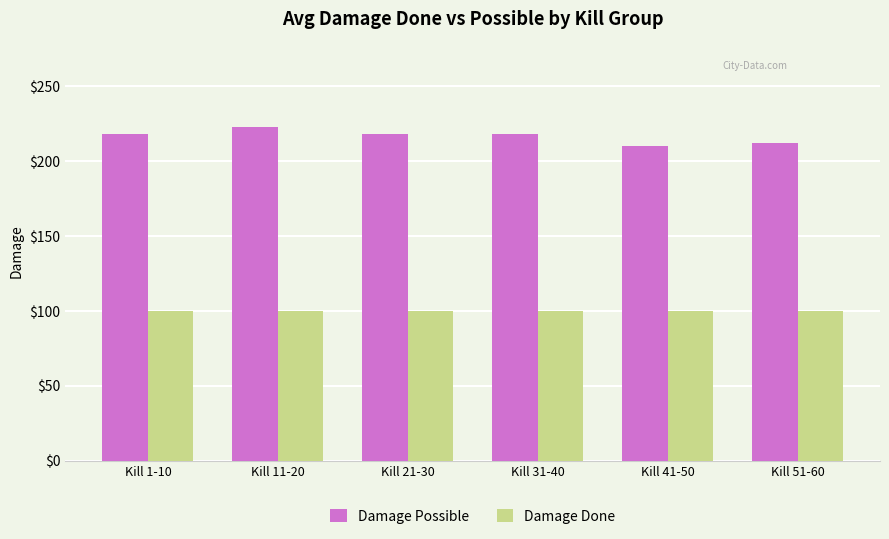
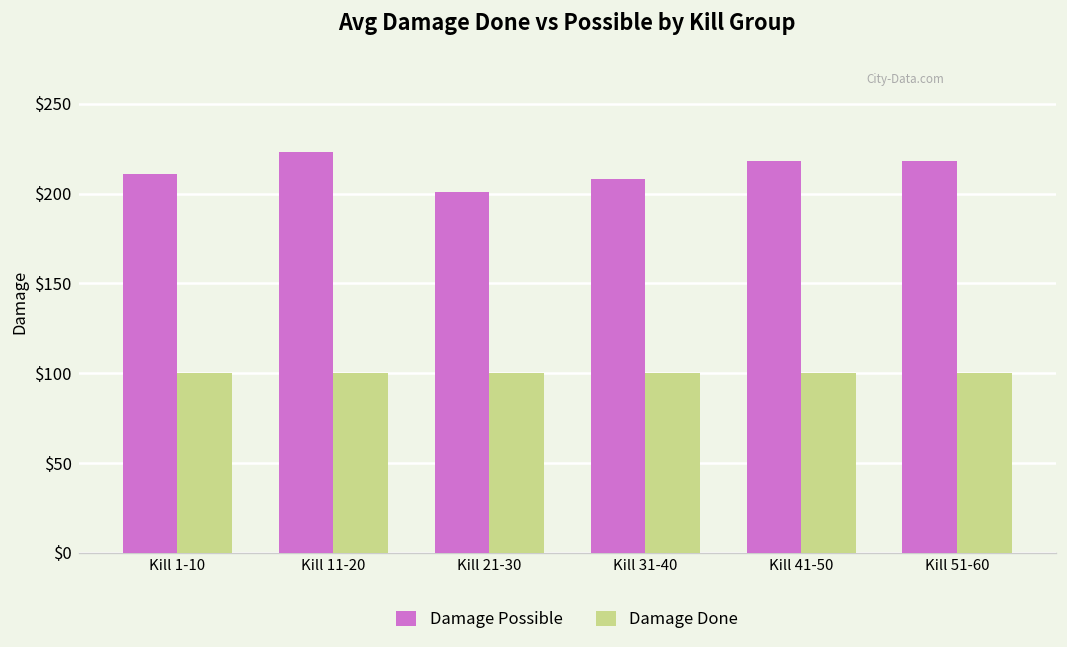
  {
    "Damage Possible": {
-     "Kill 1-10": "$218",
+     "Kill 1-10": "$211",
      "Kill 11-20": "$223",
-     "Kill 21-30": "$218",
-     "Kill 31-40": "$218",
-     "Kill 41-50": "$210",
-     "Kill 51-60": "$212"
+     "Kill 21-30": "$201",
+     "Kill 31-40": "$208",
+     "Kill 41-50": "$218",
+     "Kill 51-60": "$218"
    },
    "Damage Done": {
      "Kill 1-10": "$100",
      "Kill 11-20": "$100",
      "Kill 21-30": "$100",
      "Kill 31-40": "$100",
      "Kill 41-50": "$100",
      "Kill 51-60": "$100"
    }
  }
